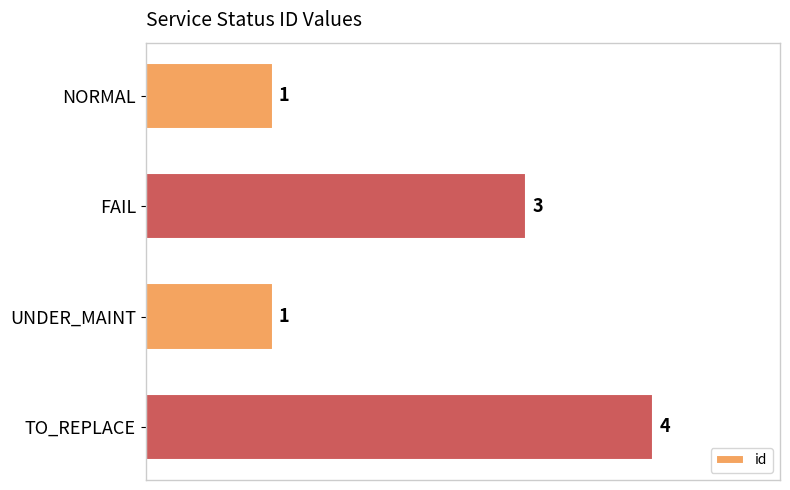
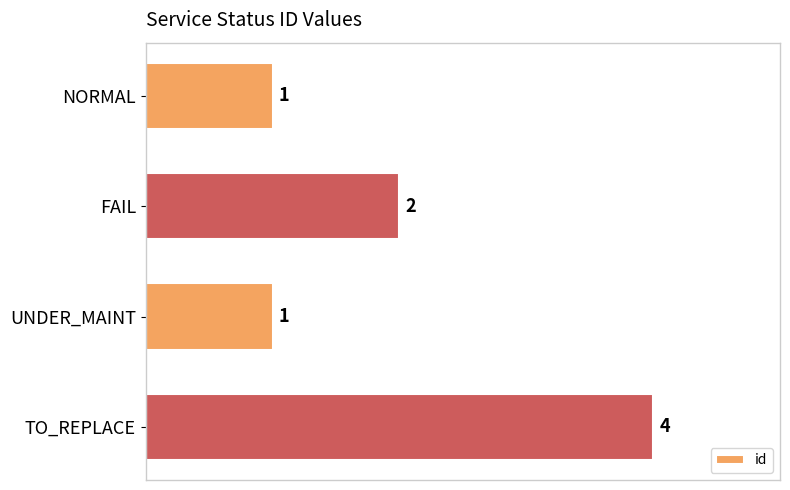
  {
    "NORMAL": 1,
-   "FAIL": 3,
+   "FAIL": 2,
    "UNDER_MAINT": 1,
    "TO_REPLACE": 4
  }
